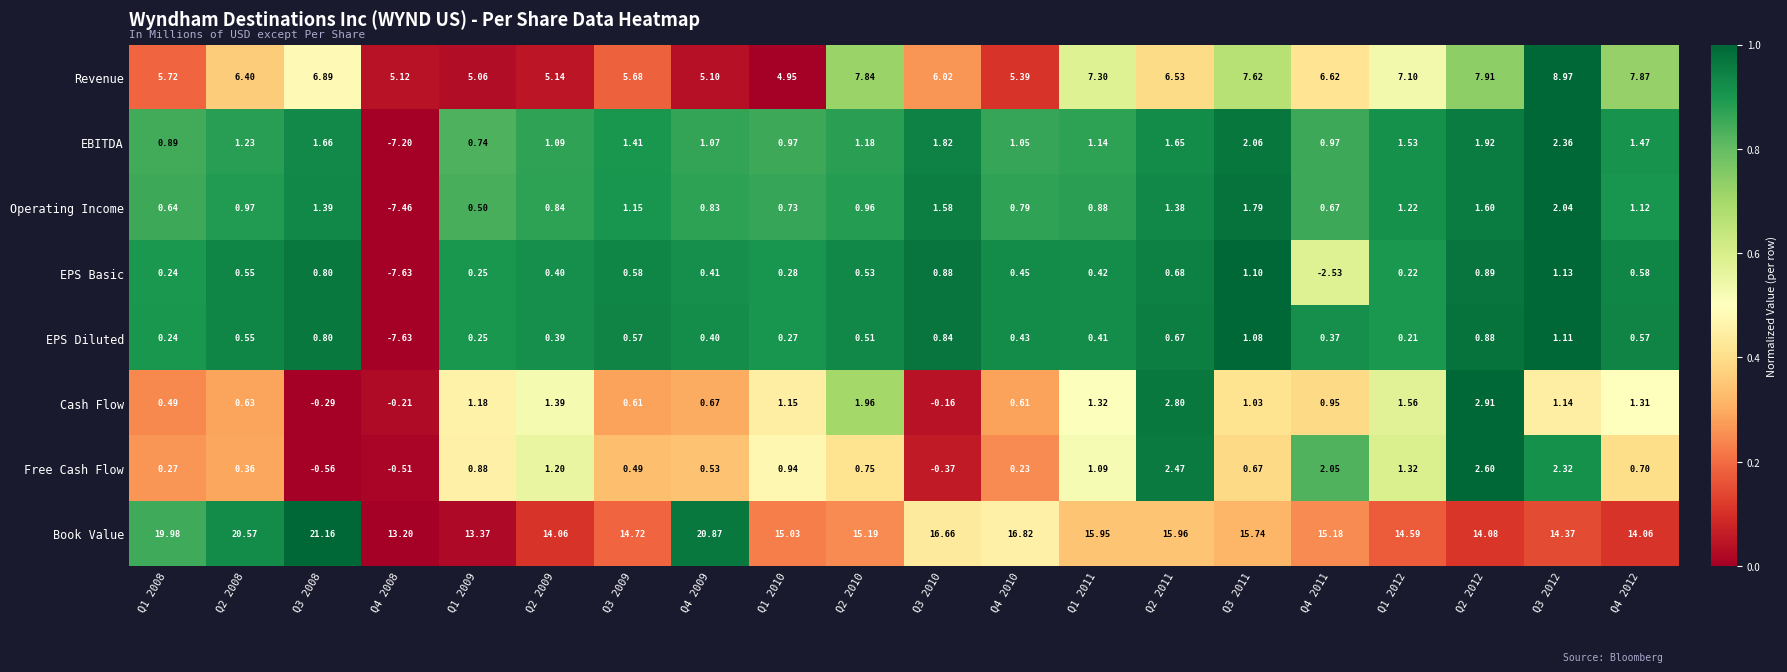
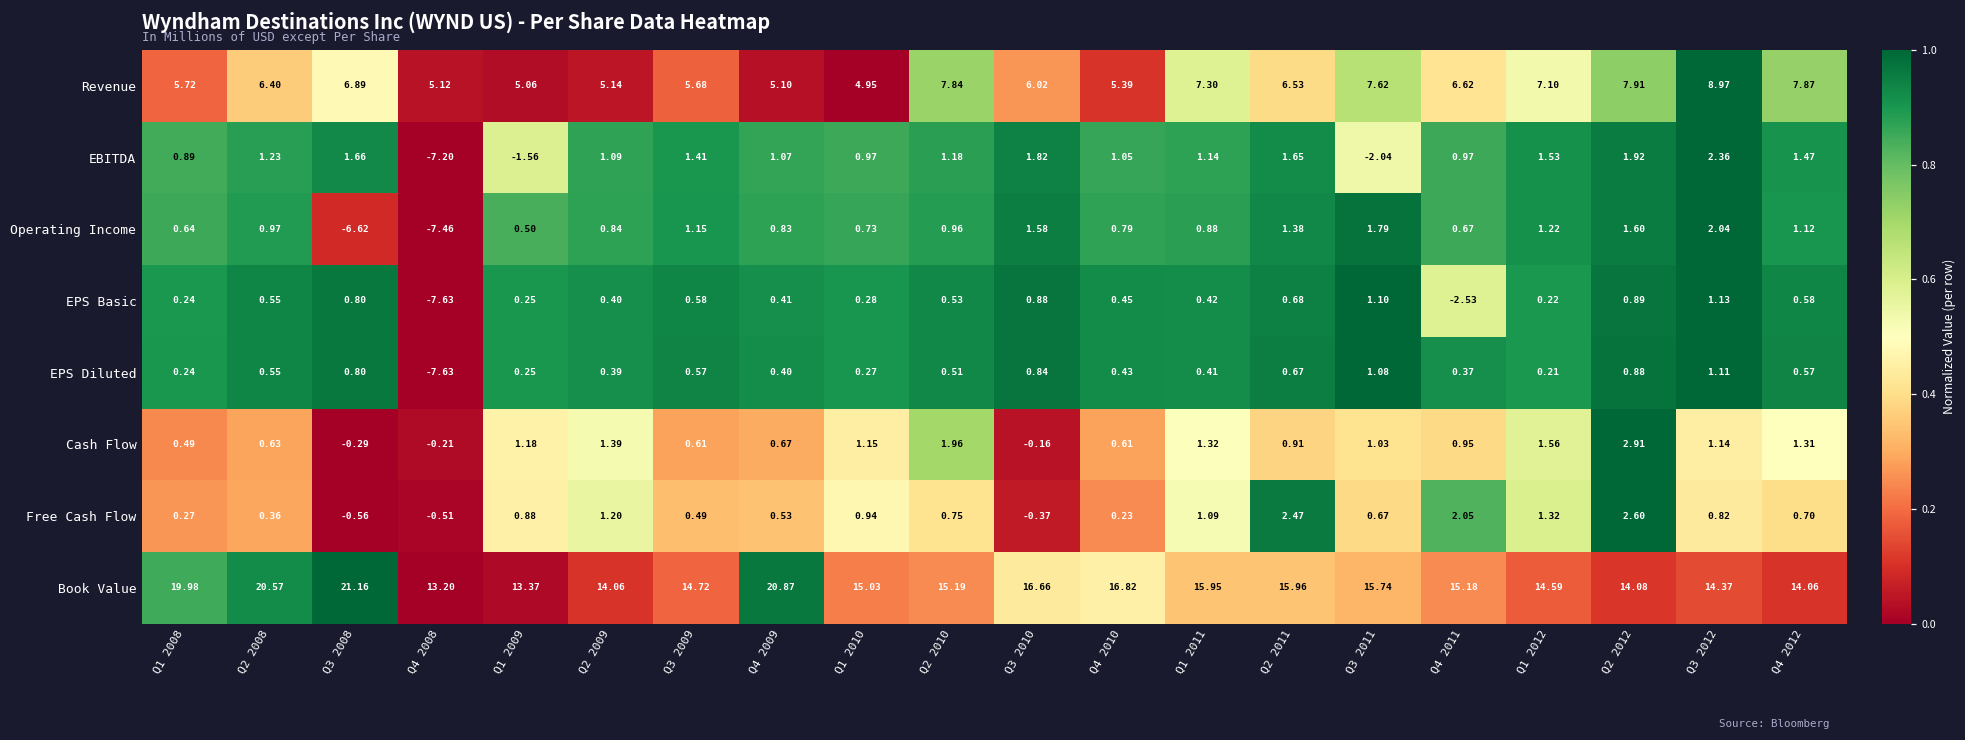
  {
    "Revenue": {
      "Q1 2008": 5.72,
      "Q2 2008": 6.40,
      "Q3 2008": 6.89,
      "Q4 2008": 5.12,
      "Q1 2009": 5.06,
      "Q2 2009": 5.14,
      "Q3 2009": 5.68,
      "Q4 2009": 5.10,
      "Q1 2010": 4.95,
      "Q2 2010": 7.84,
      "Q3 2010": 6.02,
      "Q4 2010": 5.39,
      "Q1 2011": 7.30,
      "Q2 2011": 6.53,
      "Q3 2011": 7.62,
      "Q4 2011": 6.62,
      "Q1 2012": 7.10,
      "Q2 2012": 7.91,
      "Q3 2012": 8.97,
      "Q4 2012": 7.87
    },
    "EBITDA": {
      "Q1 2008": 0.89,
      "Q2 2008": 1.23,
      "Q3 2008": 1.66,
      "Q4 2008": -7.20,
-     "Q1 2009": 0.74,
+     "Q1 2009": -1.56,
      "Q2 2009": 1.09,
      "Q3 2009": 1.41,
      "Q4 2009": 1.07,
      "Q1 2010": 0.97,
      "Q2 2010": 1.18,
      "Q3 2010": 1.82,
      "Q4 2010": 1.05,
      "Q1 2011": 1.14,
      "Q2 2011": 1.65,
-     "Q3 2011": 2.06,
+     "Q3 2011": -2.04,
      "Q4 2011": 0.97,
      "Q1 2012": 1.53,
      "Q2 2012": 1.92,
      "Q3 2012": 2.36,
      "Q4 2012": 1.47
    },
    "Operating Income": {
      "Q1 2008": 0.64,
      "Q2 2008": 0.97,
-     "Q3 2008": 1.39,
+     "Q3 2008": -6.62,
      "Q4 2008": -7.46,
      "Q1 2009": 0.50,
      "Q2 2009": 0.84,
      "Q3 2009": 1.15,
      "Q4 2009": 0.83,
      "Q1 2010": 0.73,
      "Q2 2010": 0.96,
      "Q3 2010": 1.58,
      "Q4 2010": 0.79,
      "Q1 2011": 0.88,
      "Q2 2011": 1.38,
      "Q3 2011": 1.79,
      "Q4 2011": 0.67,
      "Q1 2012": 1.22,
      "Q2 2012": 1.60,
      "Q3 2012": 2.04,
      "Q4 2012": 1.12
    },
    "EPS Basic": {
      "Q1 2008": 0.24,
      "Q2 2008": 0.55,
      "Q3 2008": 0.80,
      "Q4 2008": -7.63,
      "Q1 2009": 0.25,
      "Q2 2009": 0.40,
      "Q3 2009": 0.58,
      "Q4 2009": 0.41,
      "Q1 2010": 0.28,
      "Q2 2010": 0.53,
      "Q3 2010": 0.88,
      "Q4 2010": 0.45,
      "Q1 2011": 0.42,
      "Q2 2011": 0.68,
      "Q3 2011": 1.10,
      "Q4 2011": -2.53,
      "Q1 2012": 0.22,
      "Q2 2012": 0.89,
      "Q3 2012": 1.13,
      "Q4 2012": 0.58
    },
    "EPS Diluted": {
      "Q1 2008": 0.24,
      "Q2 2008": 0.55,
      "Q3 2008": 0.80,
      "Q4 2008": -7.63,
      "Q1 2009": 0.25,
      "Q2 2009": 0.39,
      "Q3 2009": 0.57,
      "Q4 2009": 0.40,
      "Q1 2010": 0.27,
      "Q2 2010": 0.51,
      "Q3 2010": 0.84,
      "Q4 2010": 0.43,
      "Q1 2011": 0.41,
      "Q2 2011": 0.67,
      "Q3 2011": 1.08,
      "Q4 2011": 0.37,
      "Q1 2012": 0.21,
      "Q2 2012": 0.88,
      "Q3 2012": 1.11,
      "Q4 2012": 0.57
    },
    "Cash Flow": {
      "Q1 2008": 0.49,
      "Q2 2008": 0.63,
      "Q3 2008": -0.29,
      "Q4 2008": -0.21,
      "Q1 2009": 1.18,
      "Q2 2009": 1.39,
      "Q3 2009": 0.61,
      "Q4 2009": 0.67,
      "Q1 2010": 1.15,
      "Q2 2010": 1.96,
      "Q3 2010": -0.16,
      "Q4 2010": 0.61,
      "Q1 2011": 1.32,
-     "Q2 2011": 2.80,
+     "Q2 2011": 0.91,
      "Q3 2011": 1.03,
      "Q4 2011": 0.95,
      "Q1 2012": 1.56,
      "Q2 2012": 2.91,
      "Q3 2012": 1.14,
      "Q4 2012": 1.31
    },
    "Free Cash Flow": {
      "Q1 2008": 0.27,
      "Q2 2008": 0.36,
      "Q3 2008": -0.56,
      "Q4 2008": -0.51,
      "Q1 2009": 0.88,
      "Q2 2009": 1.20,
      "Q3 2009": 0.49,
      "Q4 2009": 0.53,
      "Q1 2010": 0.94,
      "Q2 2010": 0.75,
      "Q3 2010": -0.37,
      "Q4 2010": 0.23,
      "Q1 2011": 1.09,
      "Q2 2011": 2.47,
      "Q3 2011": 0.67,
      "Q4 2011": 2.05,
      "Q1 2012": 1.32,
      "Q2 2012": 2.60,
-     "Q3 2012": 2.32,
+     "Q3 2012": 0.82,
      "Q4 2012": 0.70
    },
    "Book Value": {
      "Q1 2008": 19.98,
      "Q2 2008": 20.57,
      "Q3 2008": 21.16,
      "Q4 2008": 13.20,
      "Q1 2009": 13.37,
      "Q2 2009": 14.06,
      "Q3 2009": 14.72,
      "Q4 2009": 20.87,
      "Q1 2010": 15.03,
      "Q2 2010": 15.19,
      "Q3 2010": 16.66,
      "Q4 2010": 16.82,
      "Q1 2011": 15.95,
      "Q2 2011": 15.96,
      "Q3 2011": 15.74,
      "Q4 2011": 15.18,
      "Q1 2012": 14.59,
      "Q2 2012": 14.08,
      "Q3 2012": 14.37,
      "Q4 2012": 14.06
    }
  }
